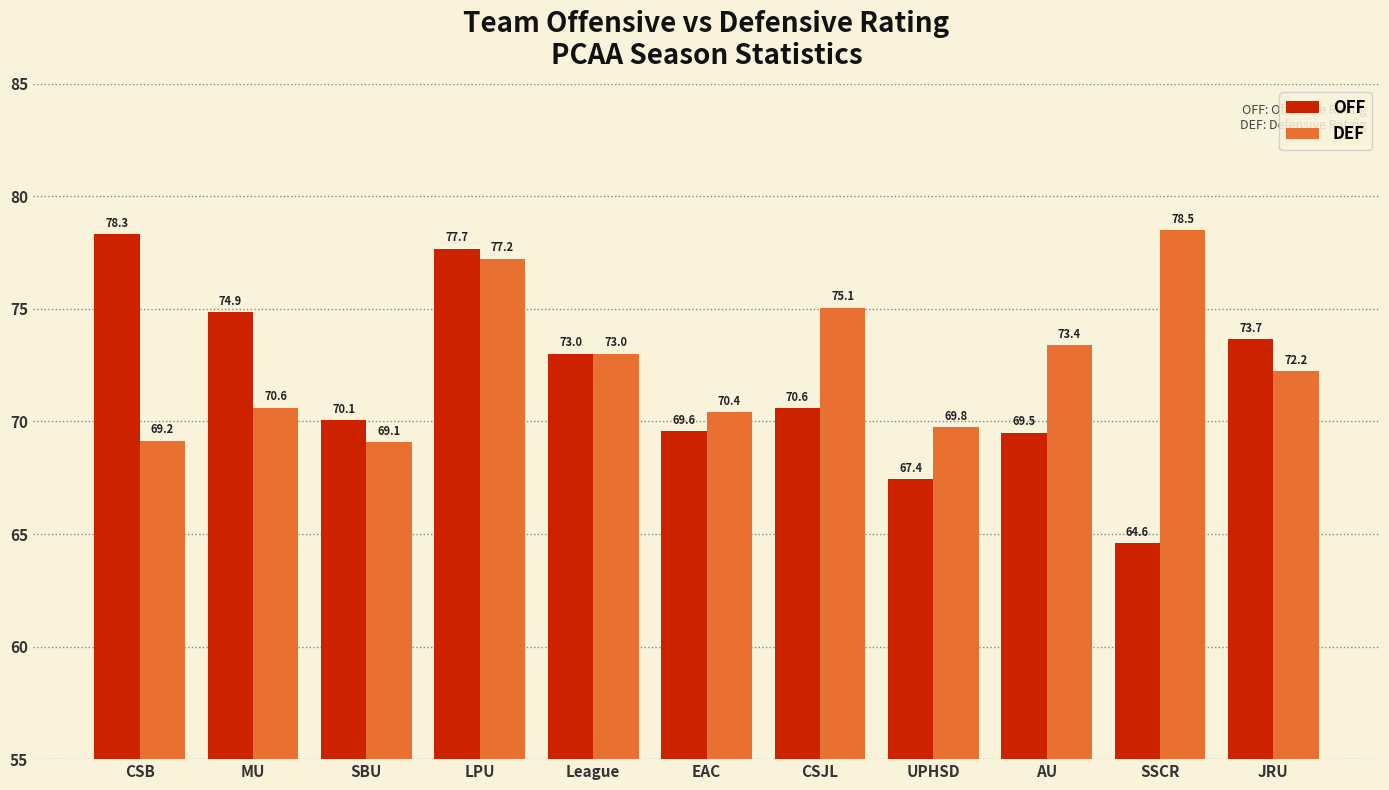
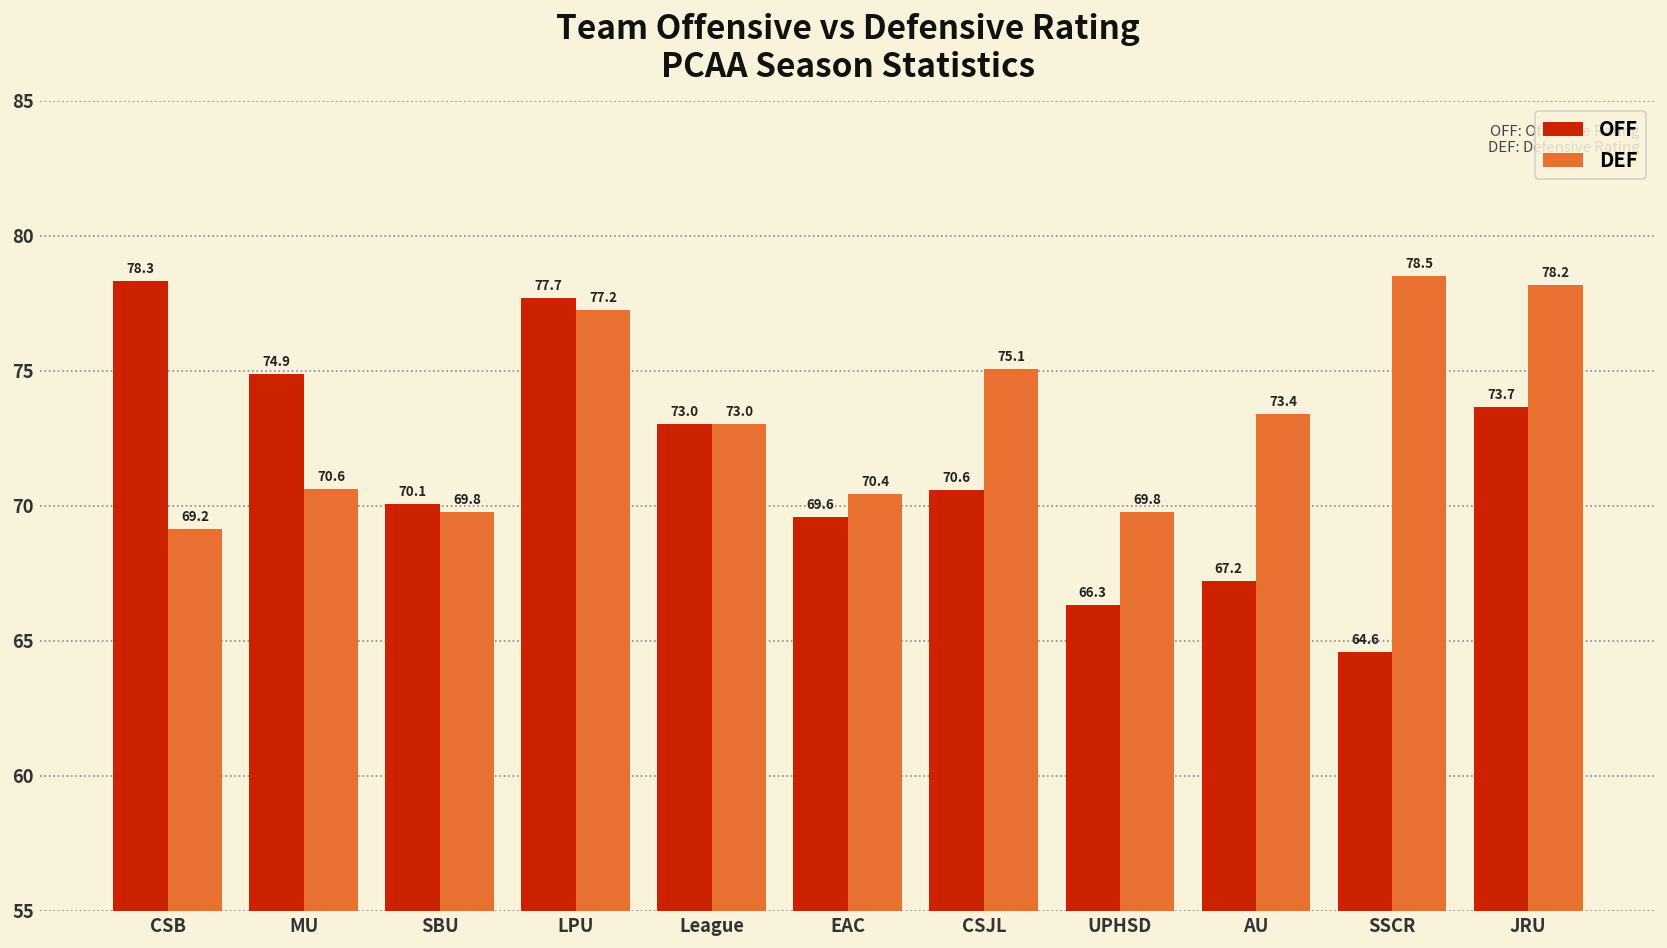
  {
    "OFF": {
      "CSB": 78.3,
      "MU": 74.9,
      "SBU": 70.1,
      "LPU": 77.7,
      "League": 73.0,
      "EAC": 69.6,
      "CSJL": 70.6,
-     "UPHSD": 67.4,
-     "AU": 69.5,
+     "UPHSD": 66.3,
+     "AU": 67.2,
      "SSCR": 64.6,
      "JRU": 73.7
    },
    "DEF": {
      "CSB": 69.2,
      "MU": 70.6,
-     "SBU": 69.1,
+     "SBU": 69.8,
      "LPU": 77.2,
      "League": 73.0,
      "EAC": 70.4,
      "CSJL": 75.1,
      "UPHSD": 69.8,
      "AU": 73.4,
      "SSCR": 78.5,
-     "JRU": 72.2
+     "JRU": 78.2
    }
  }
